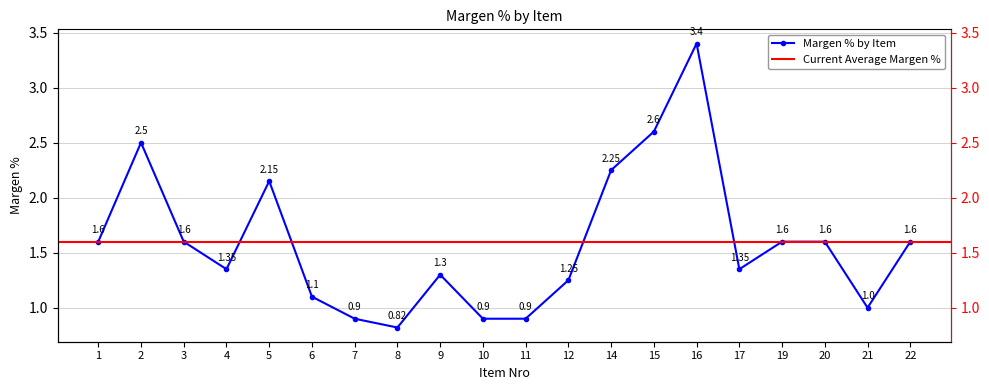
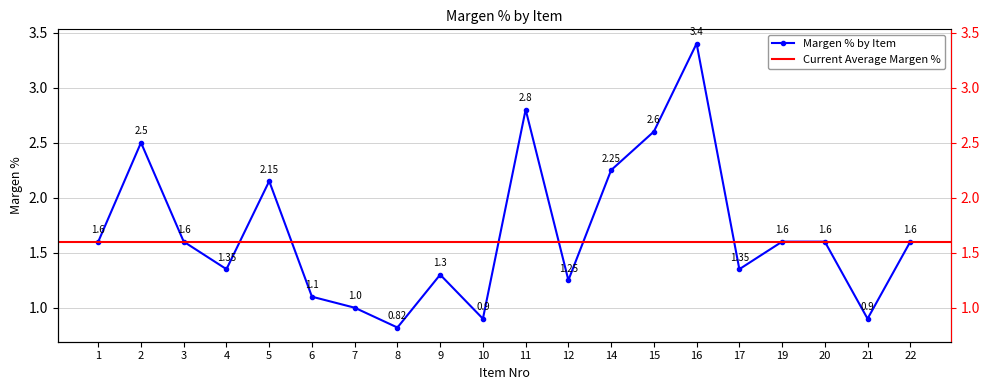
  {
    "1": 1.6,
    "2": 2.5,
    "3": 1.6,
    "4": 1.35,
    "5": 2.15,
    "6": 1.1,
-   "7": 0.9,
+   "7": 1.0,
    "8": 0.82,
    "9": 1.3,
    "10": 0.9,
-   "11": 0.9,
+   "11": 2.8,
    "12": 1.25,
    "14": 2.25,
    "15": 2.6,
    "16": 3.4,
    "17": 1.35,
    "19": 1.6,
    "20": 1.6,
-   "21": 1.0,
+   "21": 0.9,
    "22": 1.6
  }
